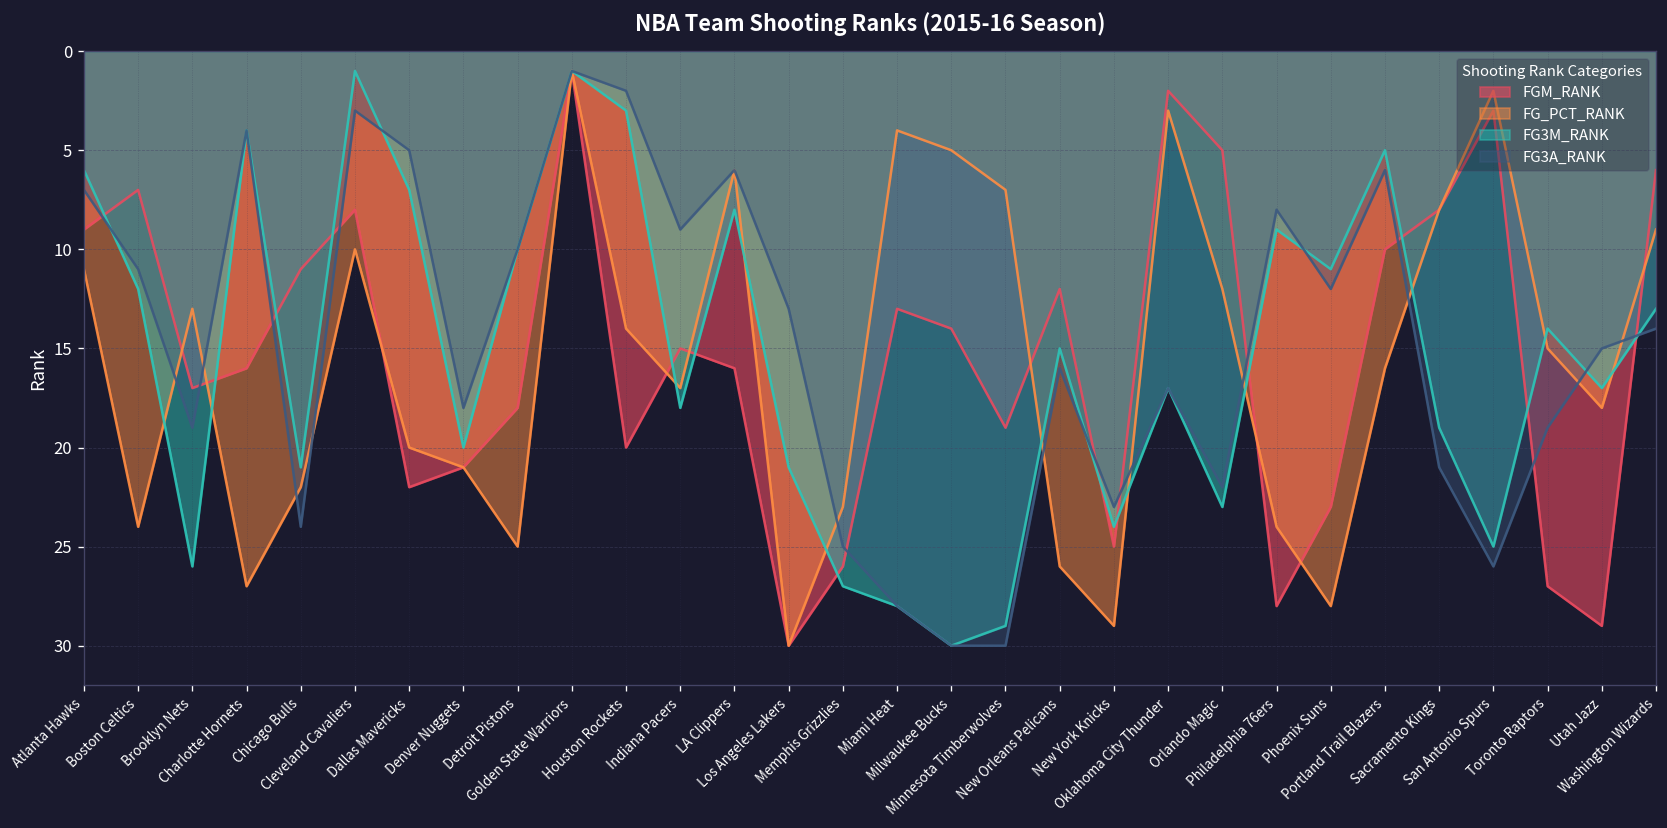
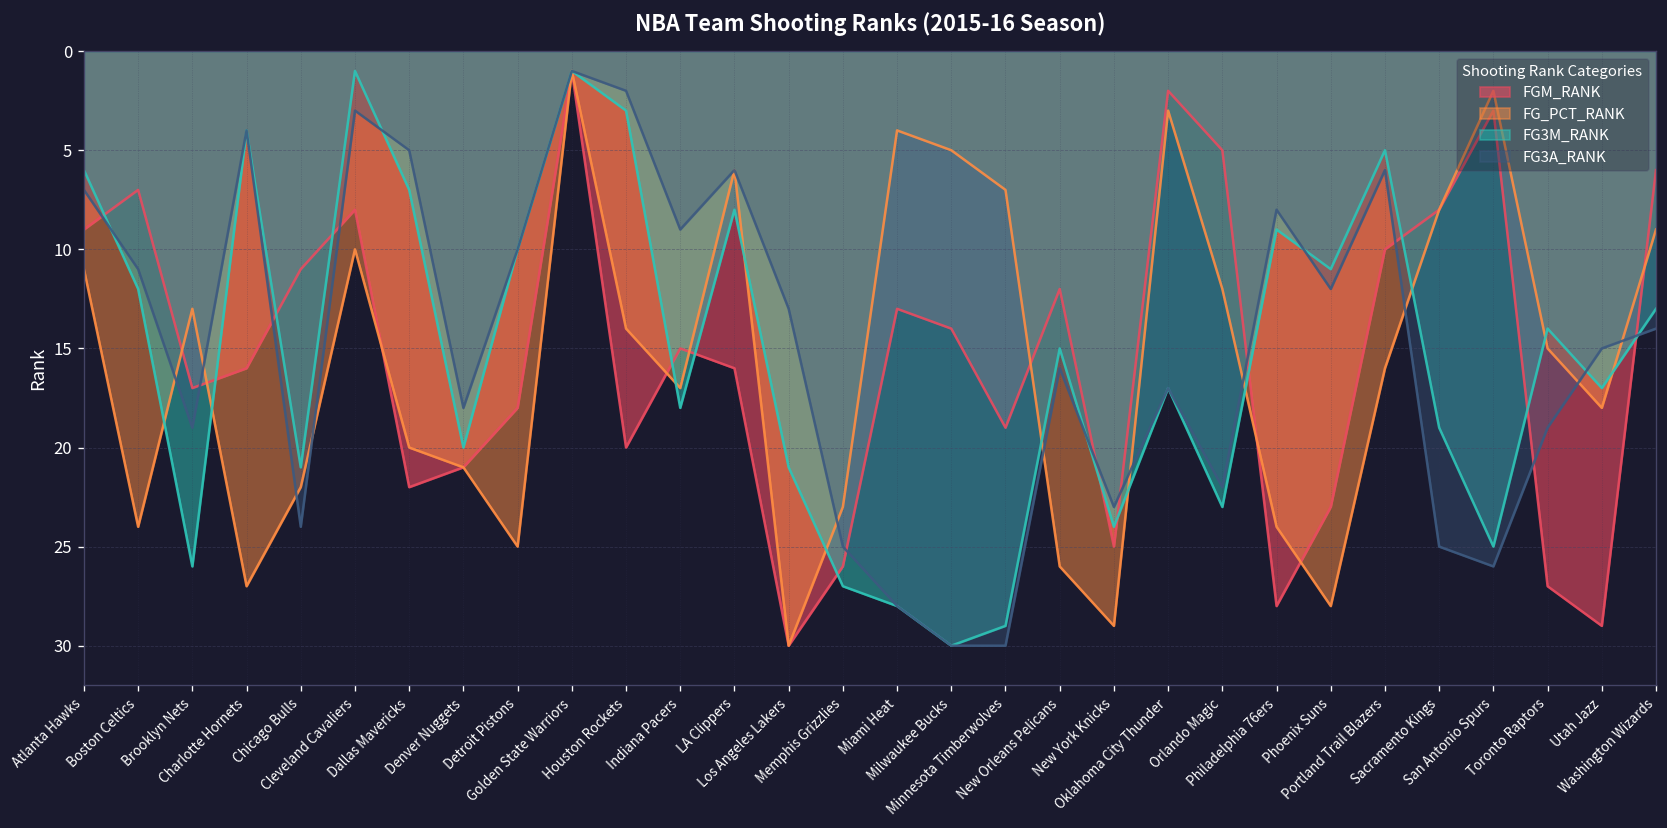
  {
    "FG3M_RANK": {
      "Atlanta Hawks": 6,
      "Boston Celtics": 12,
      "Brooklyn Nets": 26,
      "Chicago Bulls": 21,
      "Cleveland Cavaliers": 1,
      "Dallas Mavericks": 7,
      "Denver Nuggets": 20,
      "Houston Rockets": 3,
      "Indiana Pacers": 18,
      "LA Clippers": 8,
      "Los Angeles Lakers": 21,
      "Memphis Grizzlies": 27,
      "Minnesota Timberwolves": 29,
      "New Orleans Pelicans": 15,
      "New York Knicks": 24,
      "Orlando Magic": 23,
      "Philadelphia 76ers": 9,
      "Phoenix Suns": 11,
      "Portland Trail Blazers": 5,
      "Sacramento Kings": 19,
      "San Antonio Spurs": 25,
      "Toronto Raptors": 14,
      "Utah Jazz": 17,
      "Washington Wizards": 13
    },
    "FG3A_RANK": {
      "Atlanta Hawks": 7,
      "Boston Celtics": 11,
      "Brooklyn Nets": 19,
      "Chicago Bulls": 24,
      "Cleveland Cavaliers": 3,
      "Dallas Mavericks": 5,
      "Denver Nuggets": 18,
      "Houston Rockets": 2,
      "Indiana Pacers": 9,
      "Los Angeles Lakers": 13,
      "Memphis Grizzlies": 25,
      "Minnesota Timberwolves": 30,
      "New Orleans Pelicans": 16,
      "New York Knicks": 23,
      "Orlando Magic": 22,
      "Philadelphia 76ers": 8,
      "Phoenix Suns": 12,
      "Portland Trail Blazers": 6,
-     "Sacramento Kings": 21,
+     "Sacramento Kings": 25,
      "San Antonio Spurs": 26,
      "Toronto Raptors": 19,
      "Utah Jazz": 15,
      "Washington Wizards": 14
    }
  }
